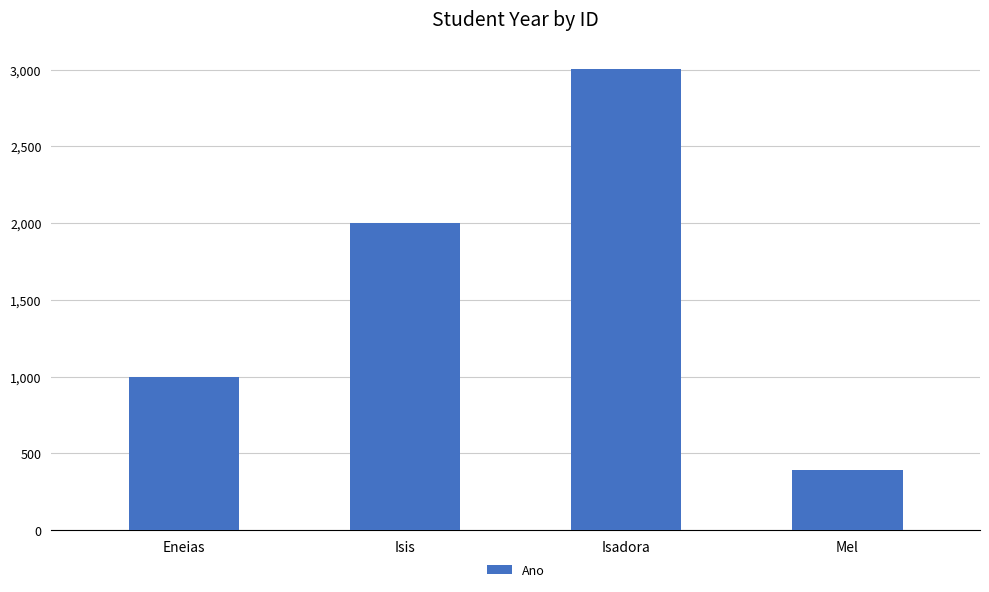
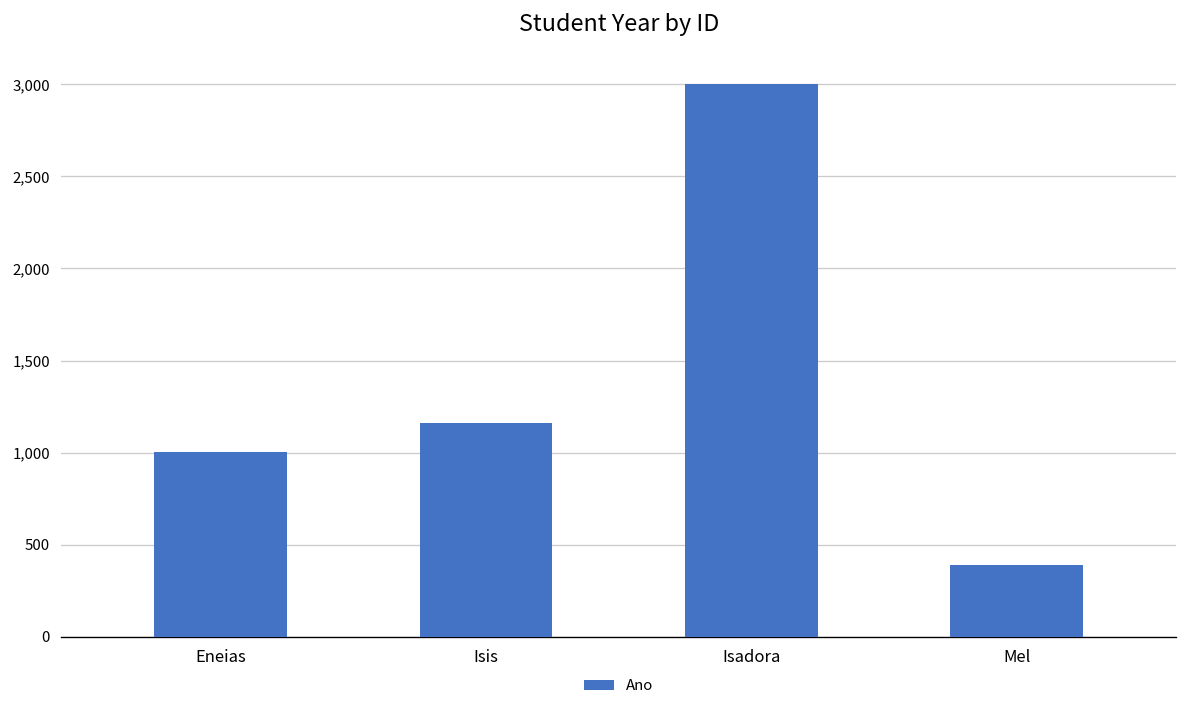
  {
    "Eneias": "1,000",
-   "Isis": "2,000",
+   "Isis": "1,160",
    "Isadora": "3,000",
    "Mel": "390"
  }
